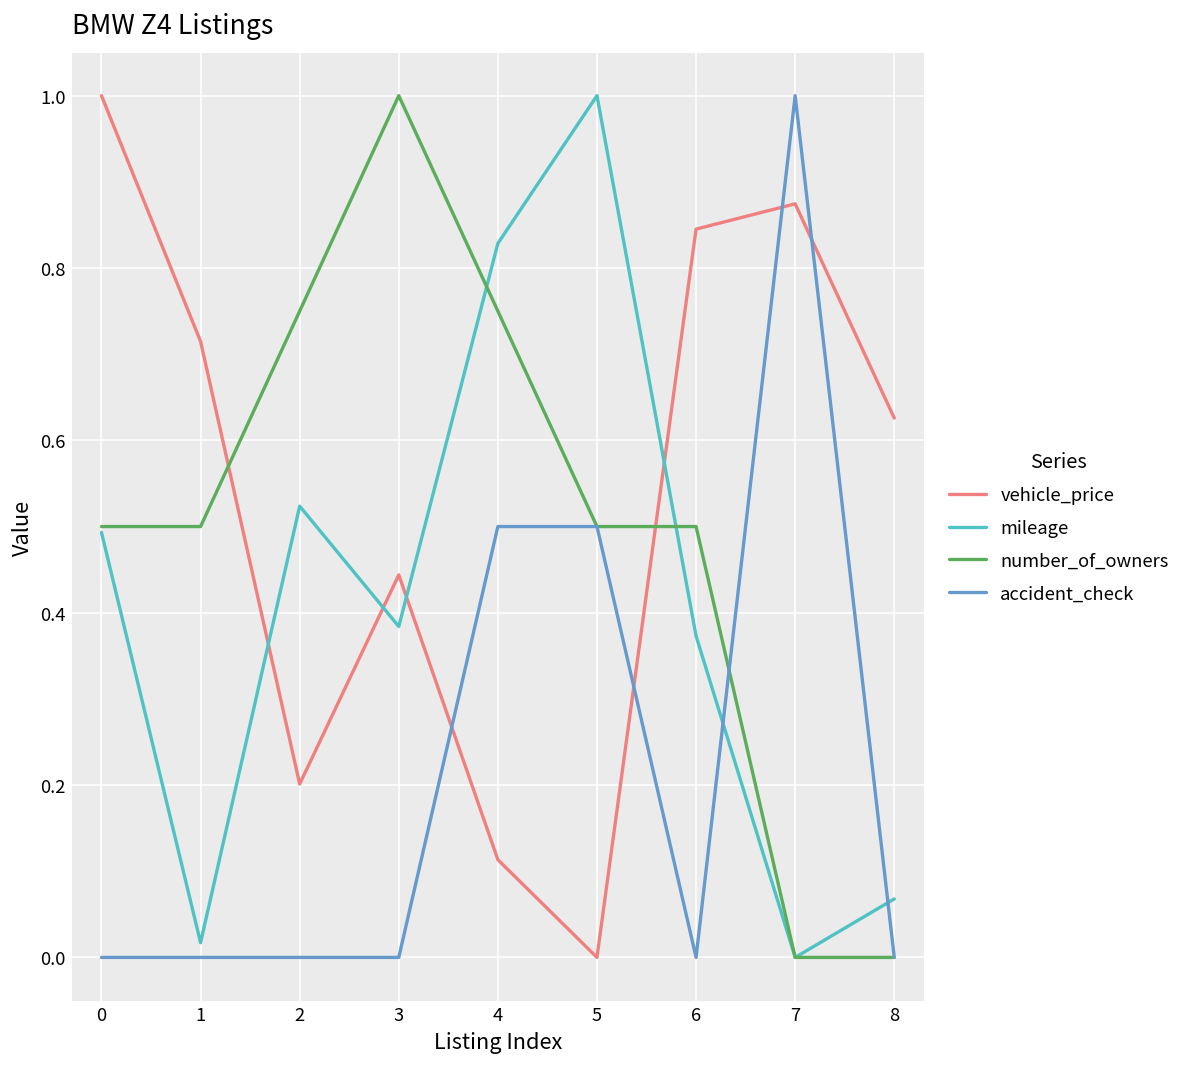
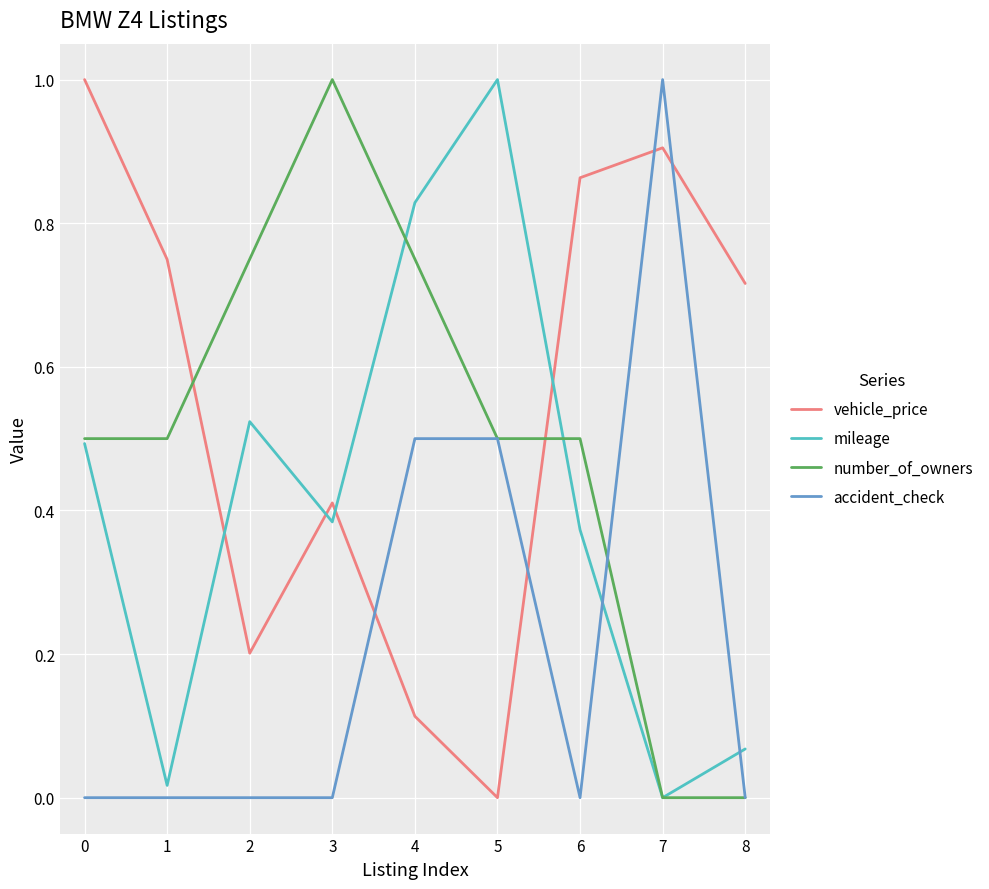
  {
    "vehicle_price": {
      "0": 1.00,
-     "1": 0.71,
+     "1": 0.75,
      "2": 0.20,
-     "3": 0.44,
+     "3": 0.41,
      "4": 0.11,
      "5": 0.00,
-     "6": 0.85,
-     "7": 0.87,
-     "8": 0.63
+     "6": 0.86,
+     "7": 0.90,
+     "8": 0.72
    },
    "number_of_owners": {
      "0": 0.50,
      "1": 0.50,
      "2": 0.75,
      "3": 1.00,
      "4": 0.75,
      "6": 0.50
    }
  }
